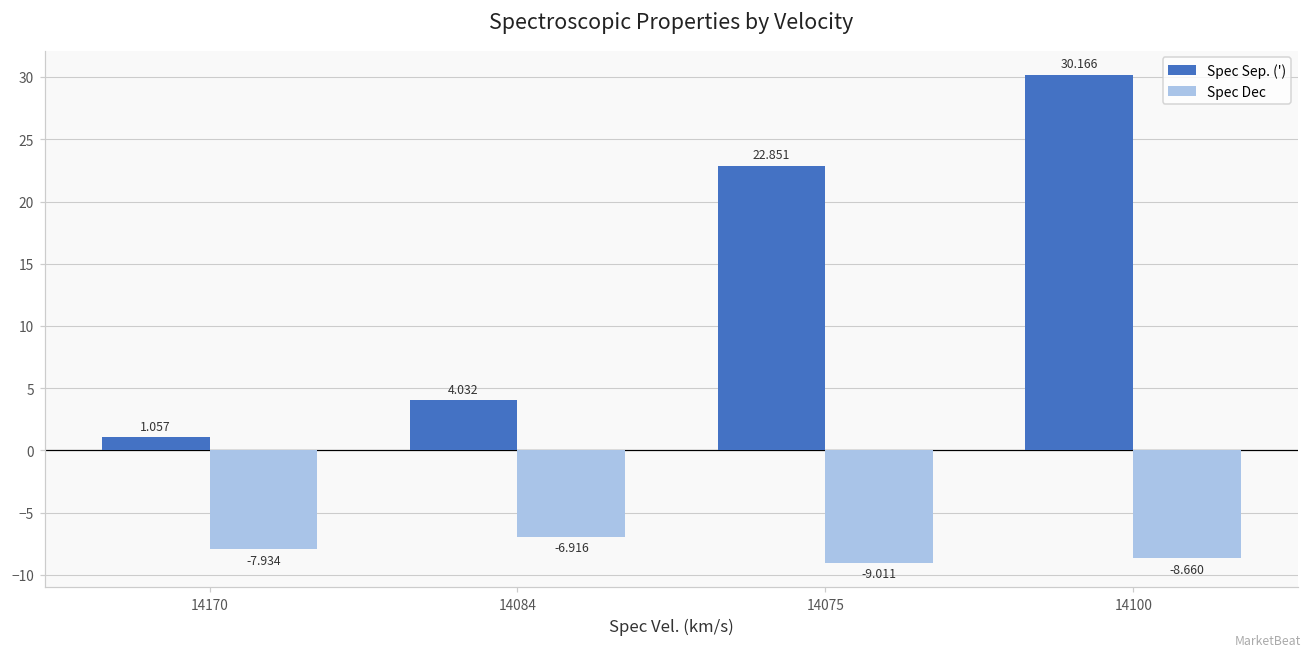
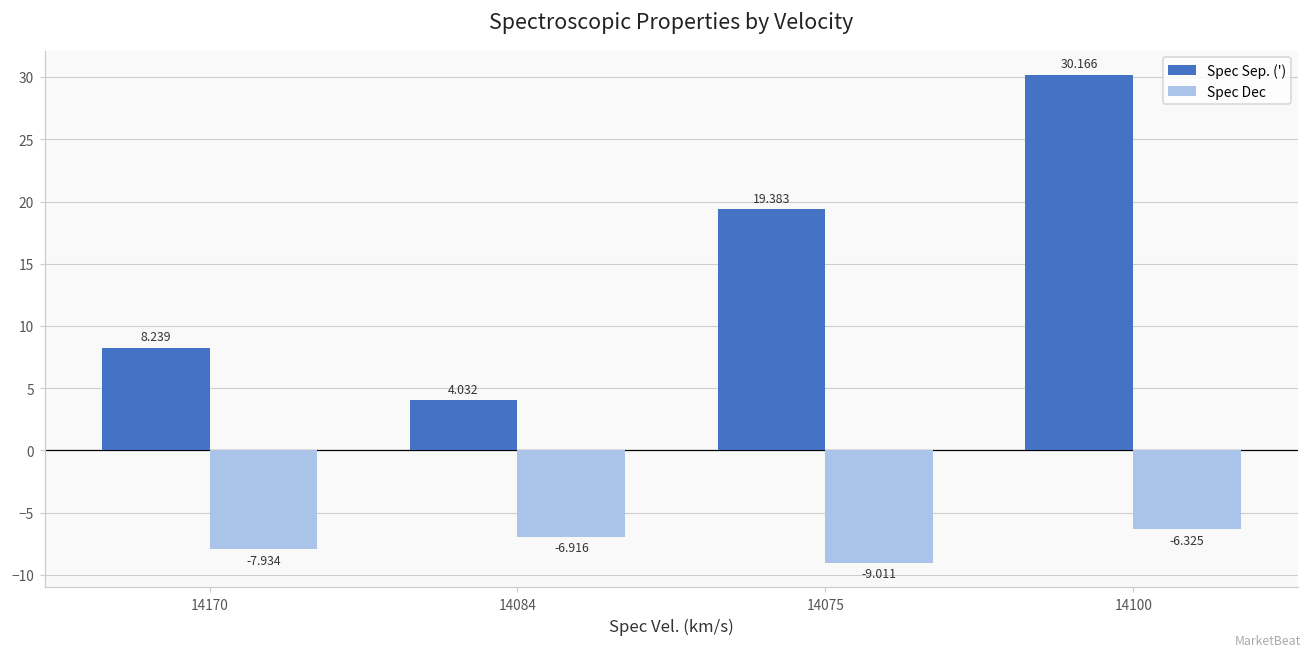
  {
    "Spec Sep. (')": {
-     "14170": 1.057,
+     "14170": 8.239,
      "14084": 4.032,
-     "14075": 22.851,
+     "14075": 19.383,
      "14100": 30.166
    },
    "Spec Dec": {
      "14170": -7.934,
      "14084": -6.916,
      "14075": -9.011,
-     "14100": -8.660
+     "14100": -6.325
    }
  }
